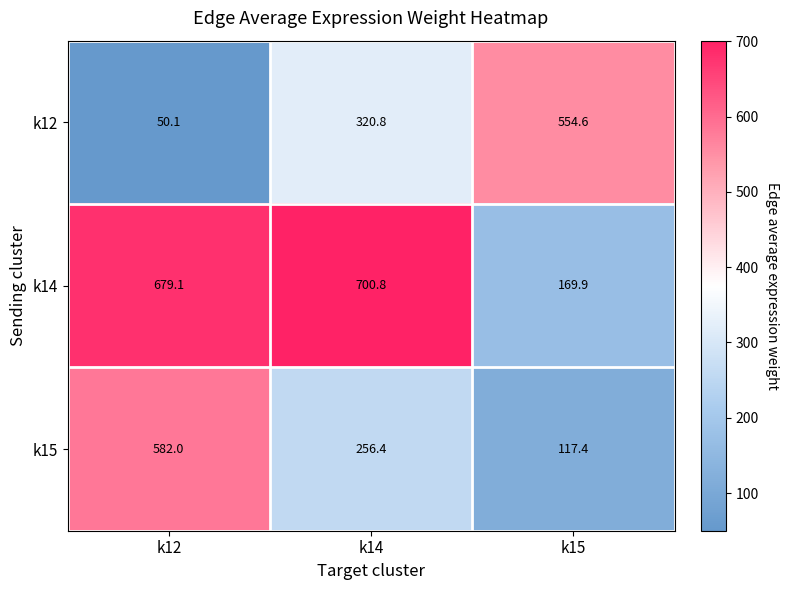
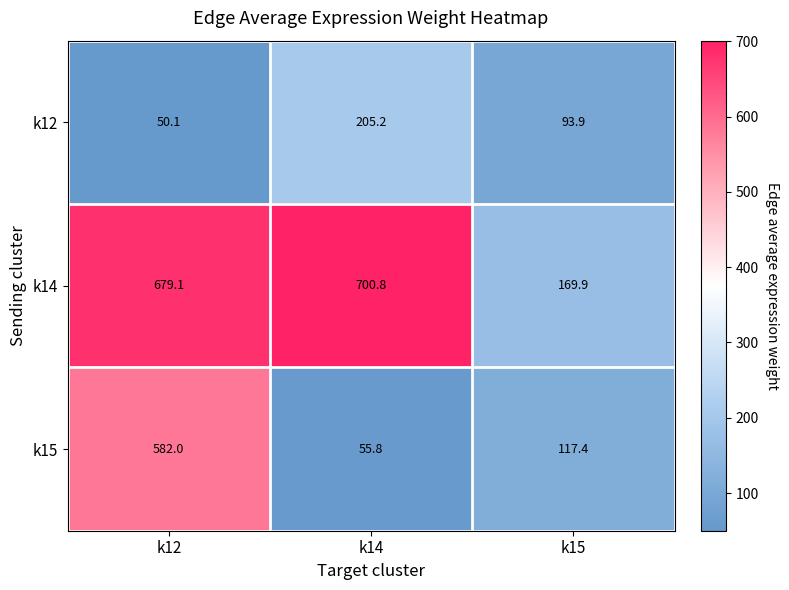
  {
    "k12": {
      "k12": 50.1,
-     "k14": 320.8,
-     "k15": 554.6
+     "k14": 205.2,
+     "k15": 93.9
    },
    "k14": {
      "k12": 679.1,
      "k14": 700.8,
      "k15": 169.9
    },
    "k15": {
      "k12": 582.0,
-     "k14": 256.4,
+     "k14": 55.8,
      "k15": 117.4
    }
  }
